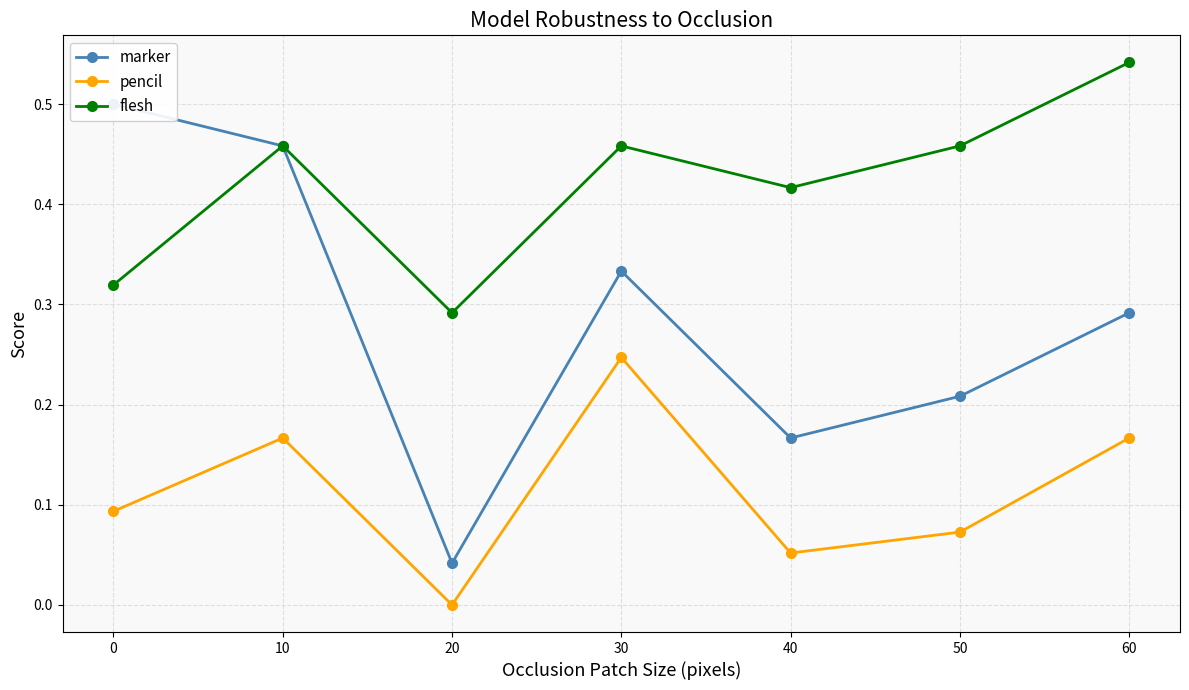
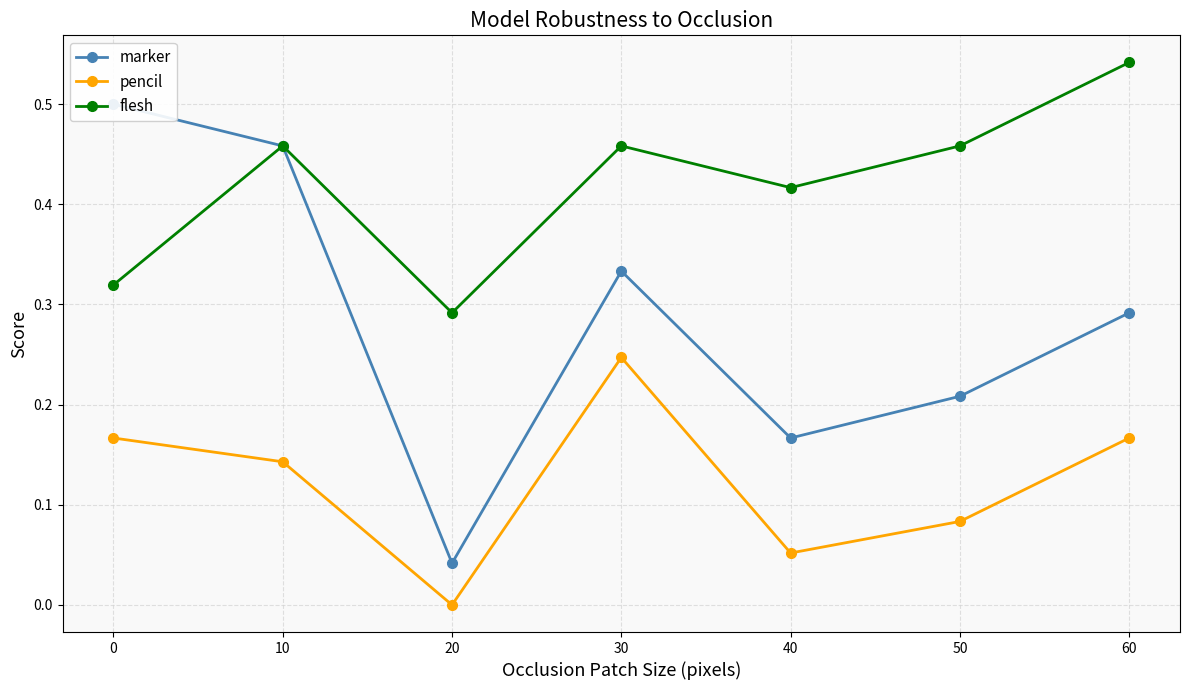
  {
    "marker": {
      "20": 0.042,
      "30": 0.333,
      "40": 0.167,
      "50": 0.208,
      "60": 0.292
    },
    "pencil": {
-     "0": 0.093,
-     "10": 0.167,
+     "0": 0.167,
+     "10": 0.143,
      "20": 0.000,
      "30": 0.247,
      "40": 0.052,
-     "50": 0.073,
+     "50": 0.083,
      "60": 0.167
    },
    "flesh": {
      "0": 0.319,
      "20": 0.292,
      "30": 0.458,
      "40": 0.417,
      "50": 0.458,
      "60": 0.542
    }
  }
